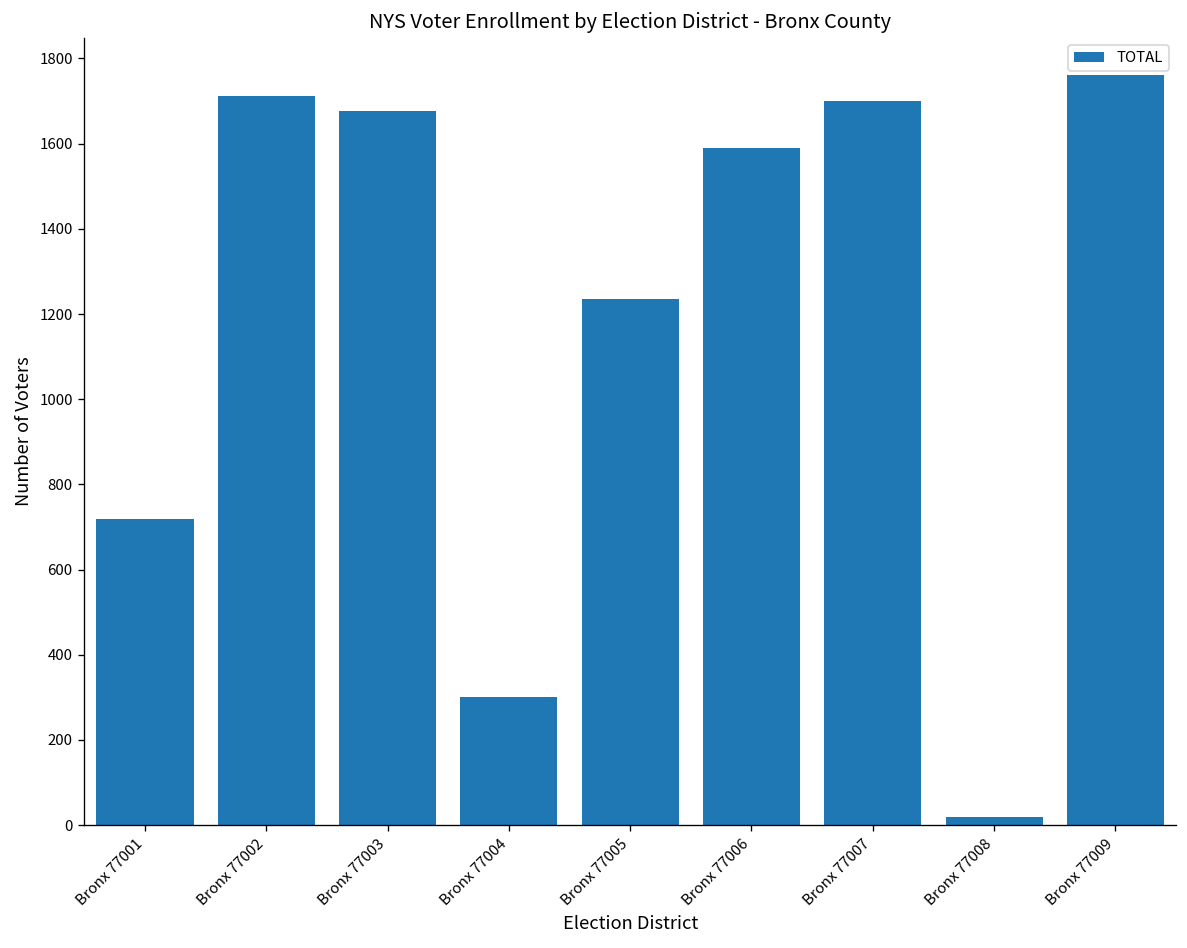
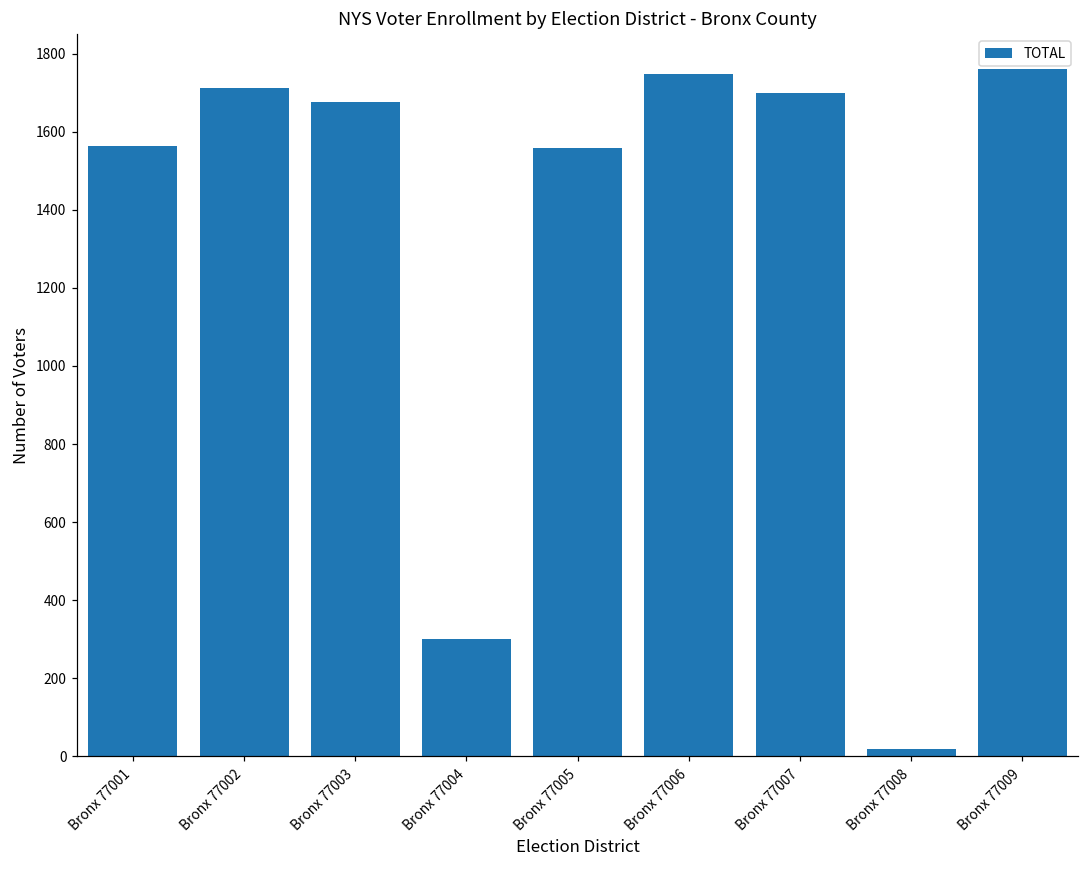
  {
-   "Bronx 77001": 720,
+   "Bronx 77001": 1560,
    "Bronx 77002": 1710,
    "Bronx 77003": 1680,
    "Bronx 77004": 300,
-   "Bronx 77005": 1240,
-   "Bronx 77006": 1590,
+   "Bronx 77005": 1560,
+   "Bronx 77006": 1750,
    "Bronx 77007": 1700,
    "Bronx 77008": 20,
    "Bronx 77009": 1760
  }
